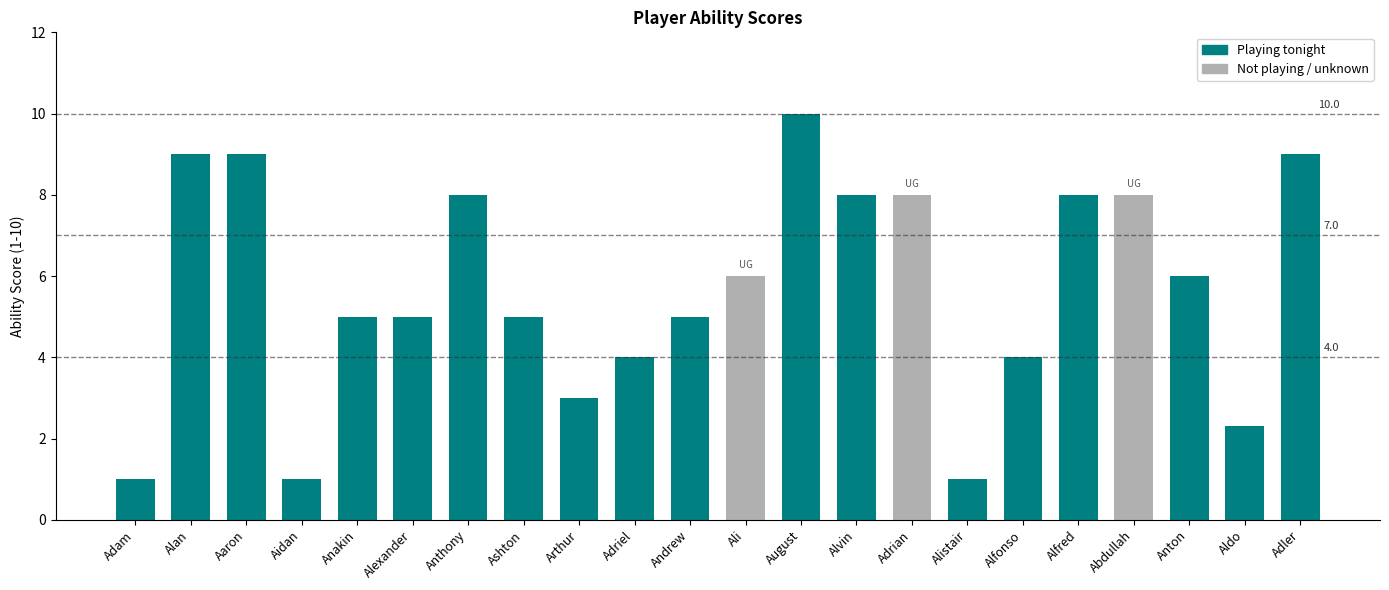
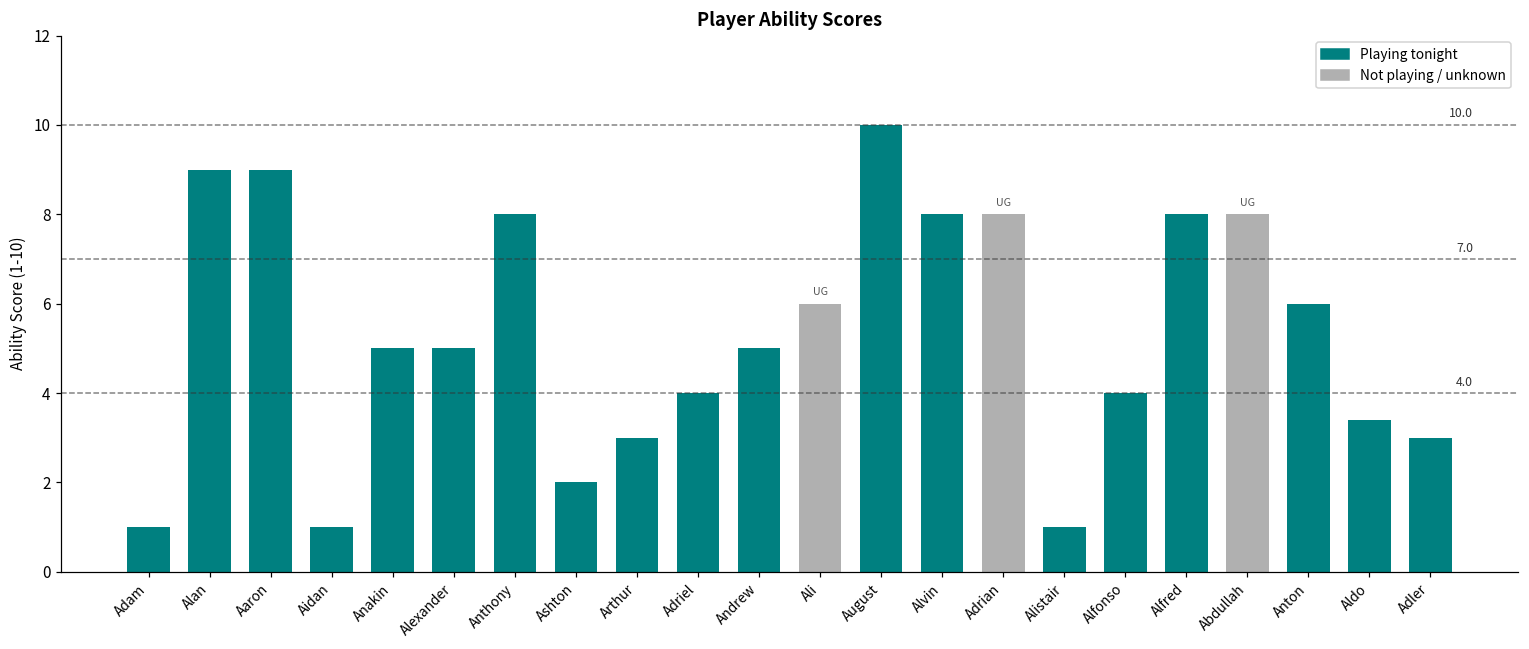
  {
    "Adam": 1.0,
    "Alan": 9.0,
    "Aaron": 9.0,
    "Aidan": 1.0,
    "Anakin": 5.0,
    "Alexander": 5.0,
    "Anthony": 8.0,
-   "Ashton": 5,
+   "Ashton": 2,
    "Arthur": 3.0,
    "Adriel": 4.0,
    "Andrew": 5.0,
    "Ali": 6.0,
    "August": 10.0,
    "Alvin": 8.0,
    "Adrian": 8.0,
    "Alistair": 1.0,
    "Alfonso": 4.0,
    "Alfred": 8.0,
    "Abdullah": 8.0,
    "Anton": 6.0,
-   "Aldo": 2.3,
-   "Adler": 9
+   "Aldo": 3.4,
+   "Adler": 3
  }
